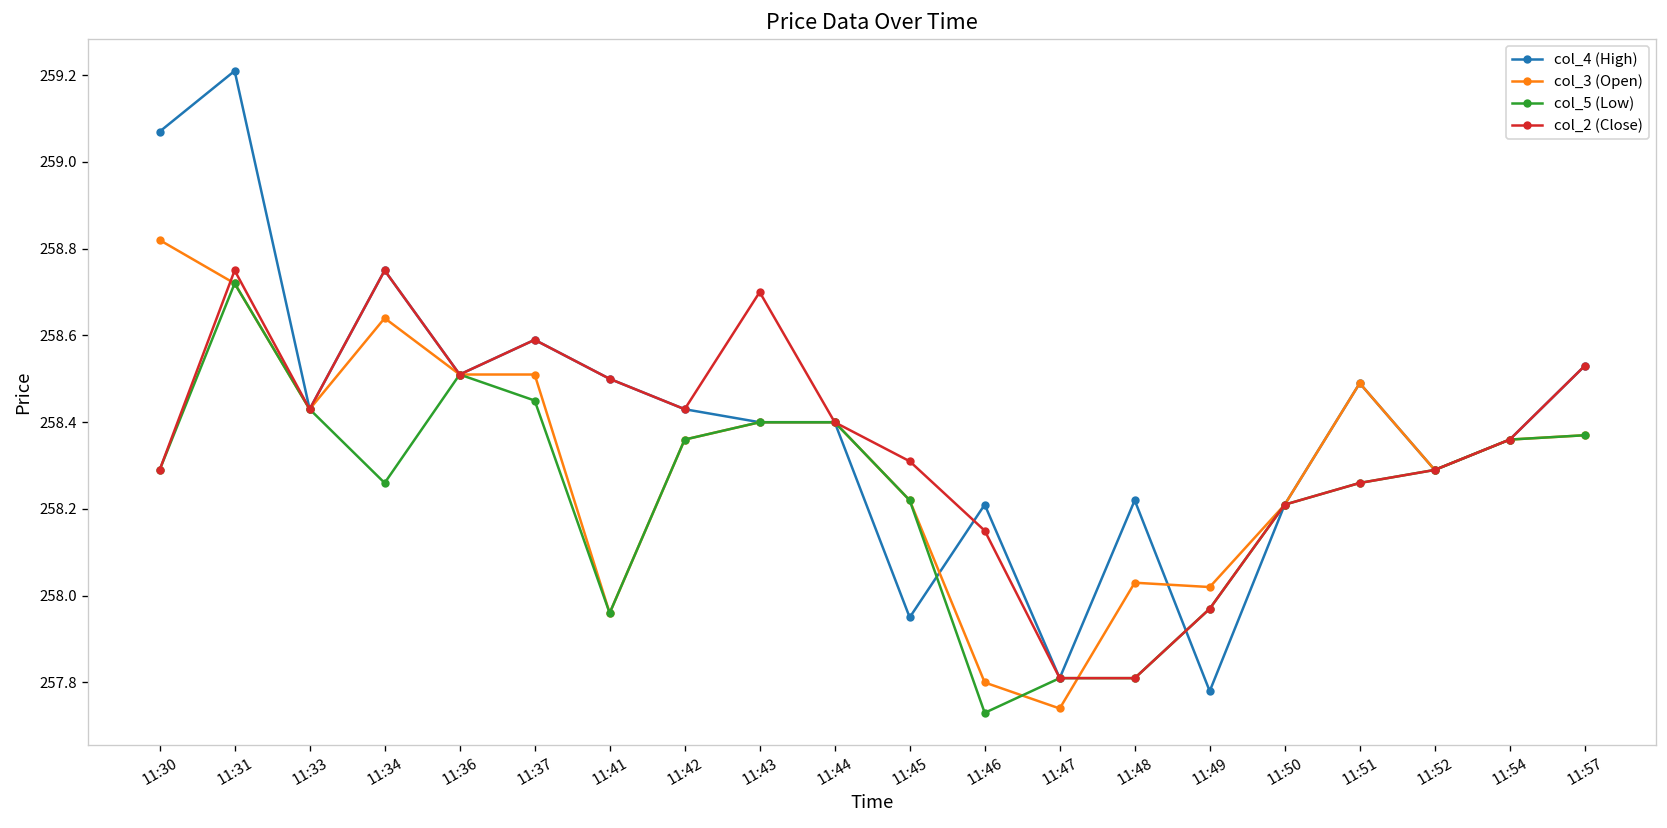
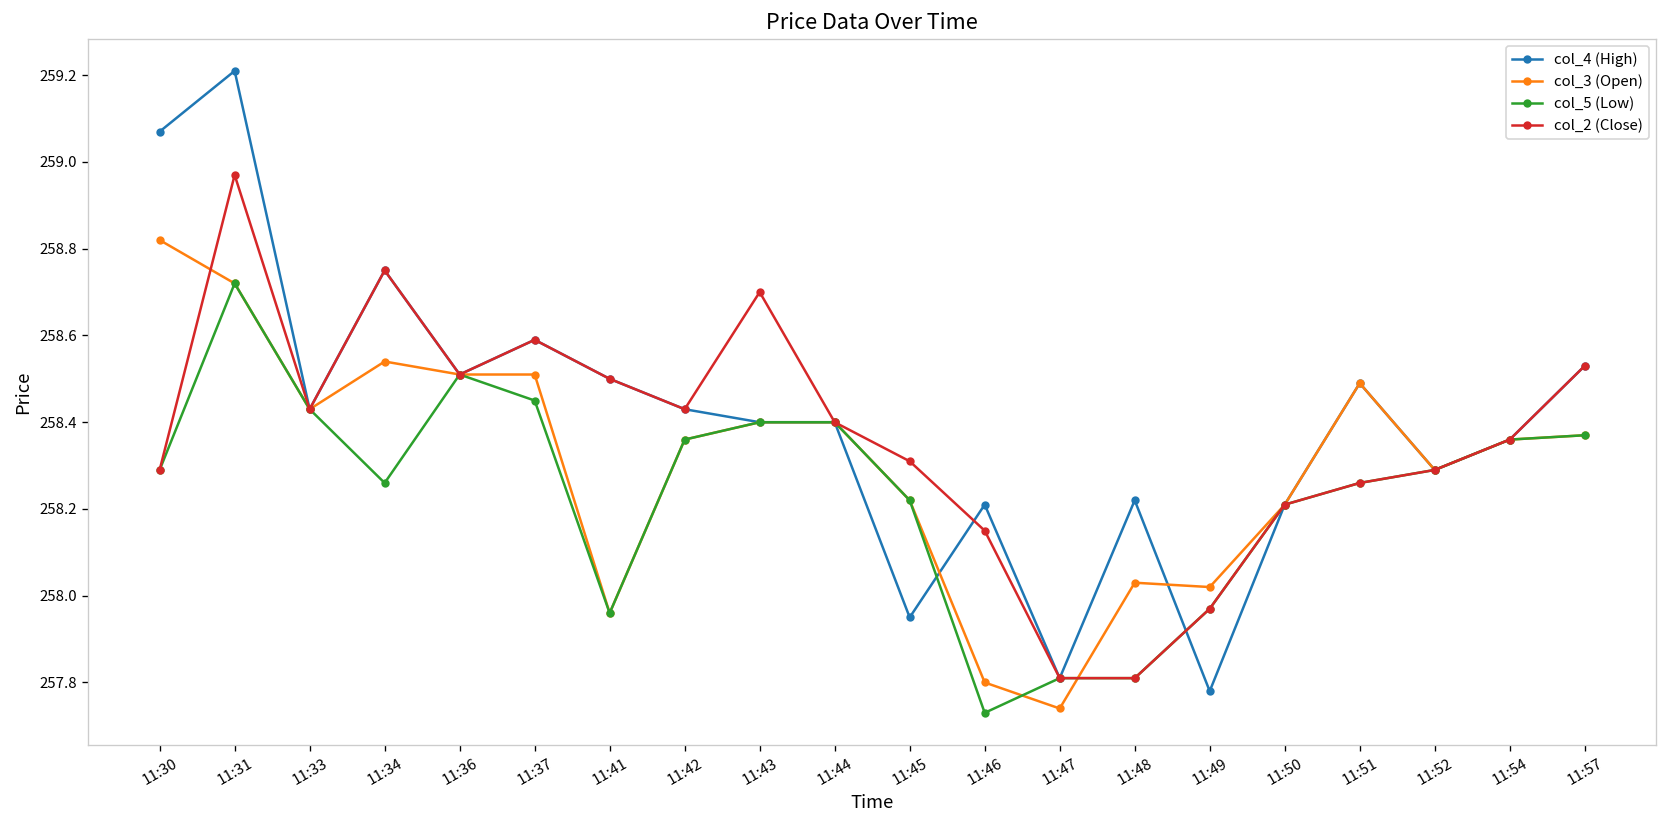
  {
    "col_4 (High)": {
      "11:30": 259.07,
      "11:31": 259.21,
      "11:45": 257.95,
      "11:46": 258.21,
      "11:48": 258.22,
      "11:49": 257.78
    },
    "col_3 (Open)": {
      "11:30": 258.82,
-     "11:34": 258.64,
+     "11:34": 258.54,
      "11:37": 258.51,
      "11:46": 257.80,
      "11:47": 257.74,
      "11:48": 258.03,
      "11:49": 258.02
    },
    "col_5 (Low)": {
      "11:34": 258.26,
      "11:37": 258.45,
      "11:46": 257.73
    },
    "col_2 (Close)": {
-     "11:31": 258.75,
+     "11:31": 258.97,
      "11:43": 258.70,
      "11:45": 258.31,
      "11:46": 258.15
    }
  }
